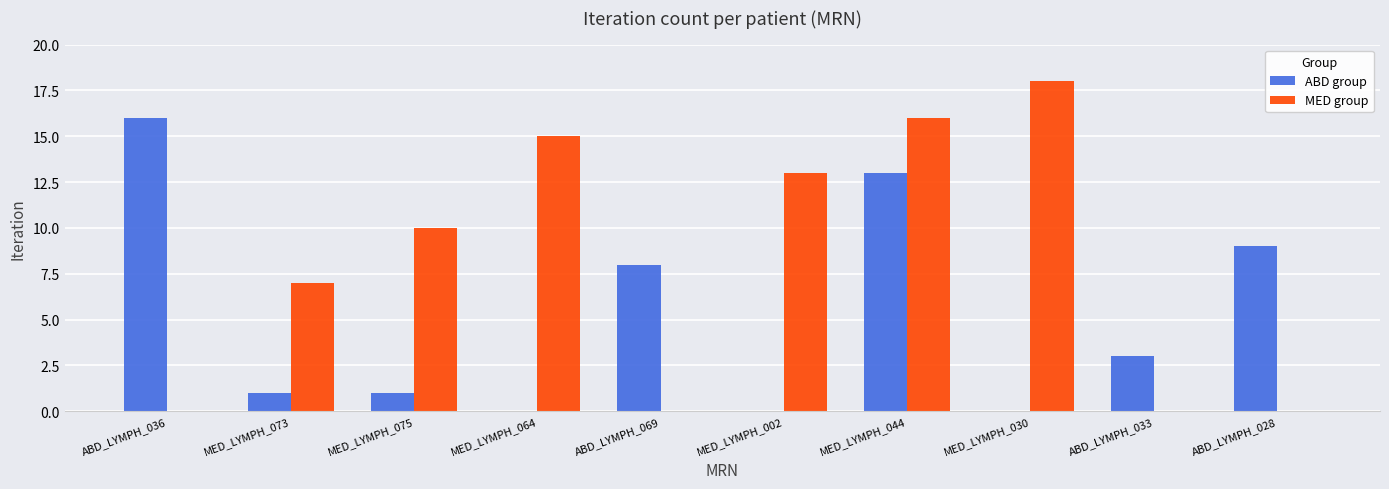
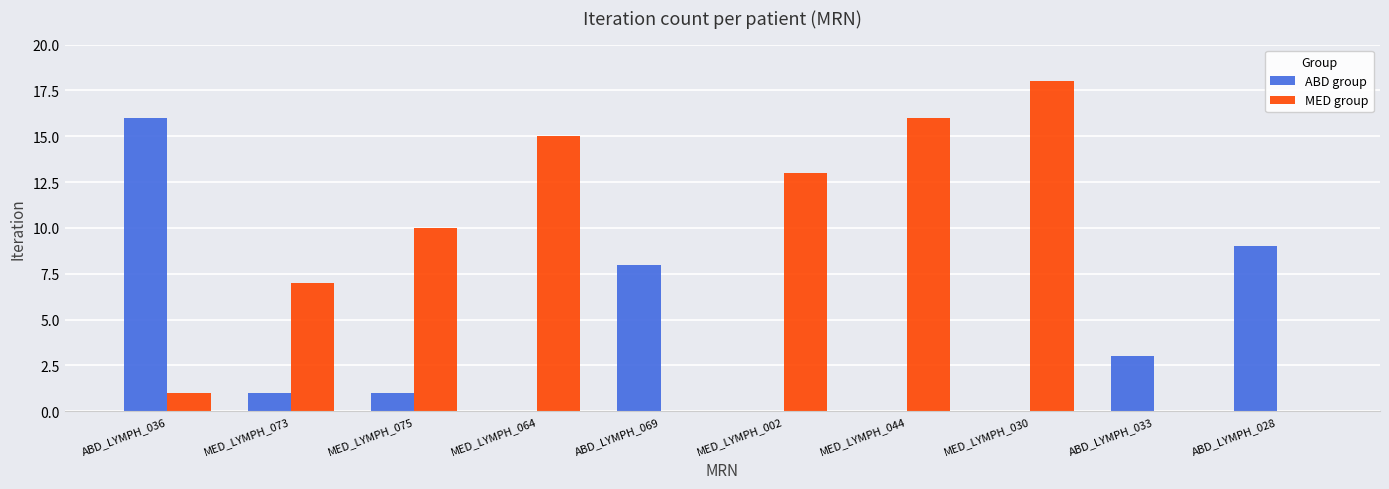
  {
    "ABD group": {
      "ABD_LYMPH_036": 16,
      "MED_LYMPH_073": 1,
      "MED_LYMPH_075": 1,
      "MED_LYMPH_064": 0,
      "ABD_LYMPH_069": 8,
      "MED_LYMPH_002": 0,
-     "MED_LYMPH_044": 13,
+     "MED_LYMPH_044": 0,
      "MED_LYMPH_030": 0,
      "ABD_LYMPH_033": 3,
      "ABD_LYMPH_028": 9
    },
    "MED group": {
-     "ABD_LYMPH_036": 0,
+     "ABD_LYMPH_036": 1,
      "MED_LYMPH_073": 7,
      "MED_LYMPH_075": 10,
      "MED_LYMPH_064": 15,
      "ABD_LYMPH_069": 0,
      "MED_LYMPH_002": 13,
      "MED_LYMPH_044": 16,
      "MED_LYMPH_030": 18,
      "ABD_LYMPH_033": 0,
      "ABD_LYMPH_028": 0
    }
  }
